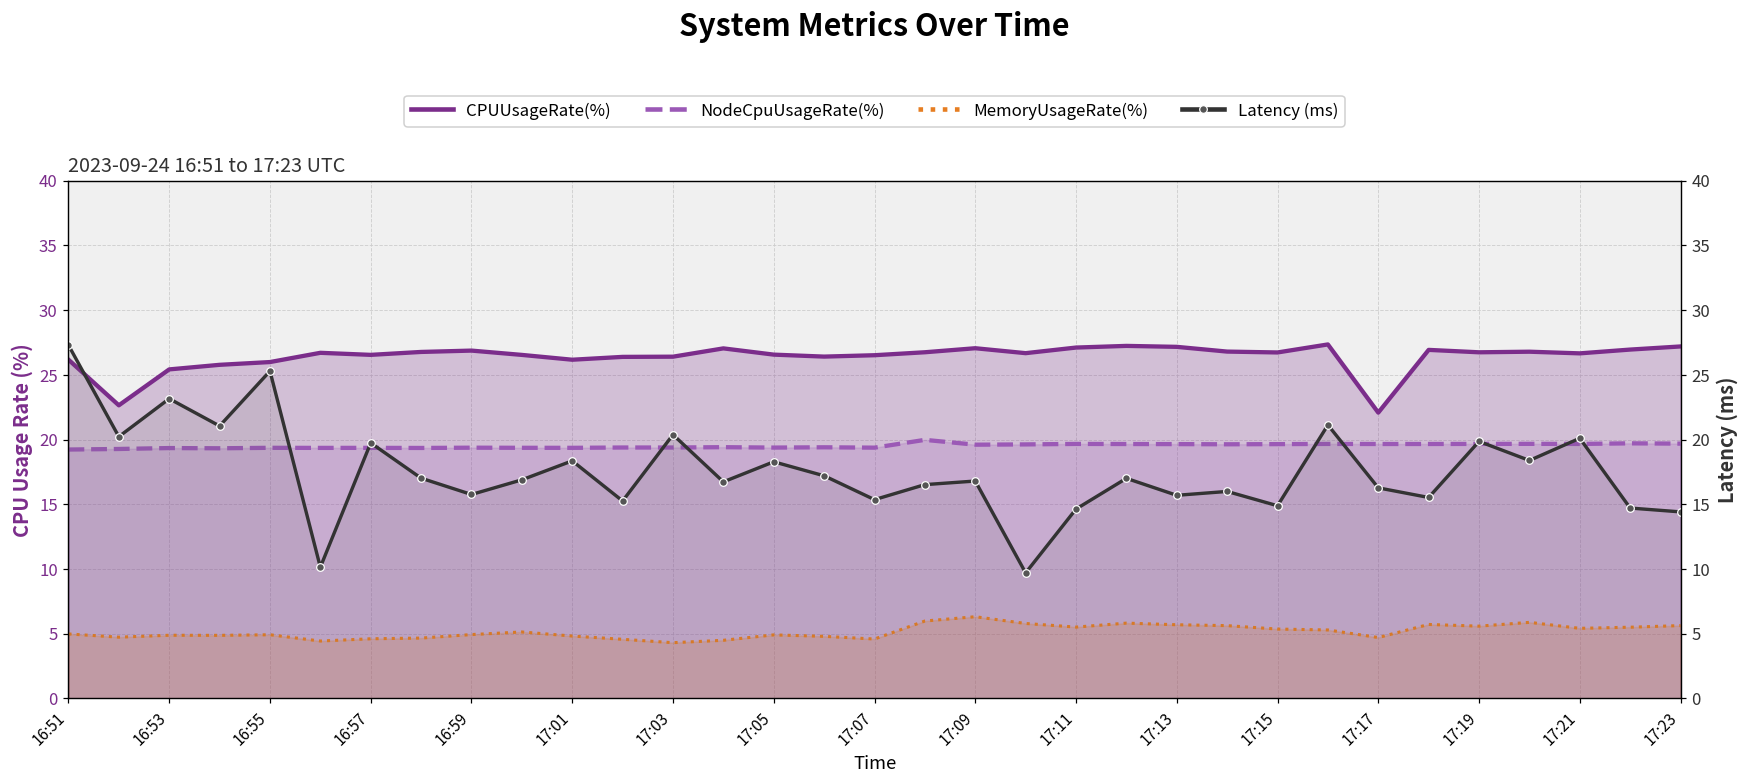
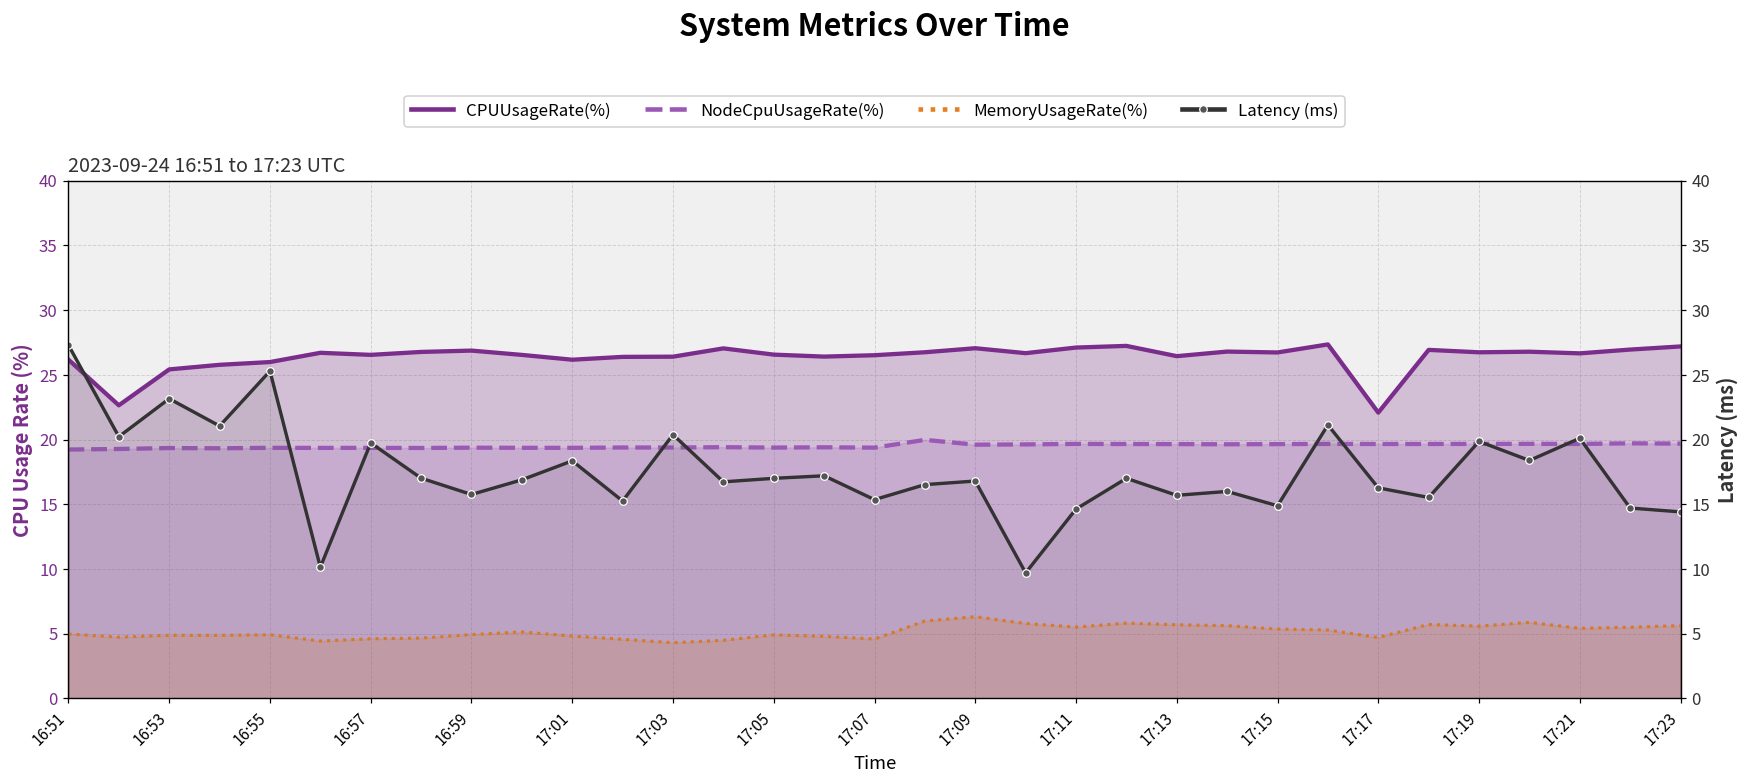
  {
    "CPUUsageRate(%)": {
      "16:51": 26.2,
      "16:53": 25.4,
      "16:55": 26.0,
      "16:57": 26.5,
      "16:59": 26.9,
      "17:01": 26.2,
      "17:03": 26.4,
      "17:05": 26.6,
      "17:07": 26.5,
      "17:09": 27.1,
      "17:11": 27.1,
-     "17:13": 27.2,
+     "17:13": 26.4,
      "17:15": 26.7,
      "17:17": 22.1,
      "17:19": 26.7,
      "17:21": 26.7,
      "17:23": 27.2
    },
    "NodeCpuUsageRate(%)": {
      "16:51": 19.2,
      "16:53": 19.3,
      "16:55": 19.4,
      "16:57": 19.4,
      "16:59": 19.4,
      "17:01": 19.4,
      "17:03": 19.4,
      "17:05": 19.4,
      "17:07": 19.4,
      "17:09": 19.6,
      "17:11": 19.7,
      "17:13": 19.6,
      "17:15": 19.6,
      "17:17": 19.7,
      "17:19": 19.7,
      "17:21": 19.7,
      "17:23": 19.7
    },
    "MemoryUsageRate(%)": {
      "16:51": 5.0,
      "16:53": 4.9,
      "16:55": 4.9,
      "16:57": 4.6,
      "16:59": 4.9,
      "17:01": 4.8,
      "17:03": 4.3,
      "17:05": 4.9,
      "17:07": 4.6,
      "17:09": 6.3,
      "17:11": 5.5,
      "17:13": 5.7,
      "17:15": 5.4,
      "17:17": 4.7,
      "17:19": 5.6,
      "17:21": 5.4,
      "17:23": 5.6
    },
    "Latency (ms)": {
      "16:51": 27.3,
      "16:53": 23.2,
      "16:55": 25.3,
      "16:57": 19.7,
      "16:59": 15.8,
      "17:01": 18.4,
      "17:03": 20.4,
-     "17:05": 18.3,
+     "17:05": 17.0,
      "17:07": 15.4,
      "17:09": 16.8,
      "17:11": 14.6,
      "17:13": 15.7,
      "17:15": 14.9,
      "17:17": 16.3,
      "17:19": 19.9,
      "17:21": 20.1,
      "17:23": 14.4
    }
  }
